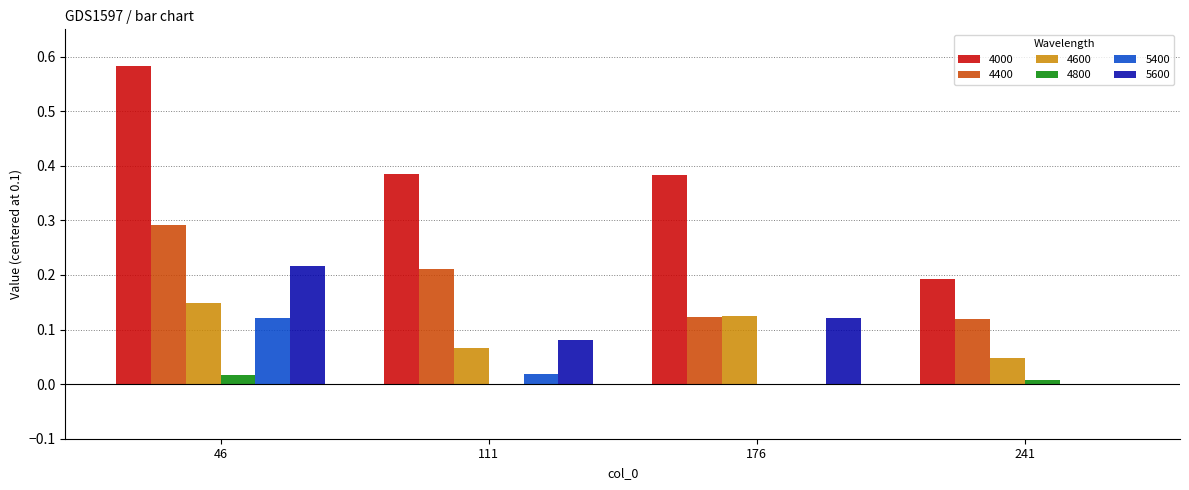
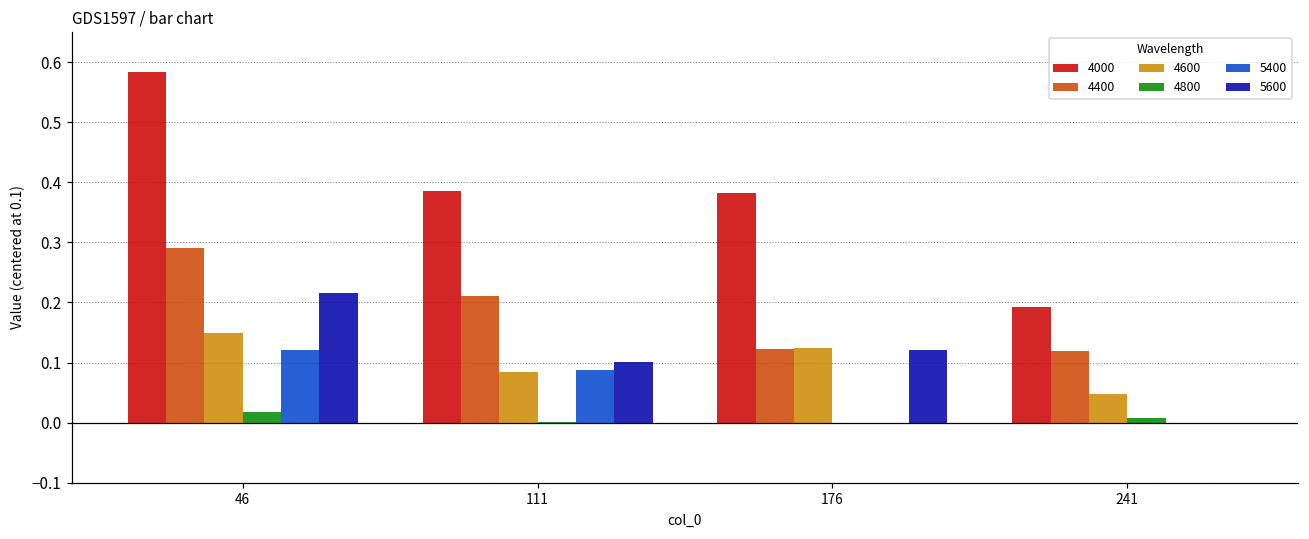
  {
    "4000": {
      "46": 0.58,
      "111": 0.39,
      "176": 0.38,
      "241": 0.19
    },
    "4400": {
      "46": 0.29,
      "111": 0.21,
      "176": 0.12,
      "241": 0.12
    },
    "4600": {
      "46": 0.15,
-     "111": 0.07,
+     "111": 0.09,
      "176": 0.12,
      "241": 0.05
    },
    "4800": {
      "46": 0.02,
      "176": 0.00,
      "241": 0.01
    },
    "5400": {
      "46": 0.12,
-     "111": 0.02,
+     "111": 0.09,
      "176": 0.00,
      "241": 0.00
    },
    "5600": {
      "46": 0.22,
-     "111": 0.08,
+     "111": 0.10,
      "176": 0.12,
      "241": 0.00
    }
  }
